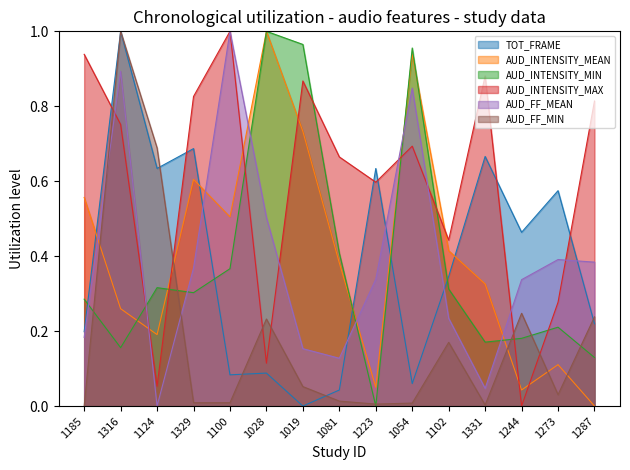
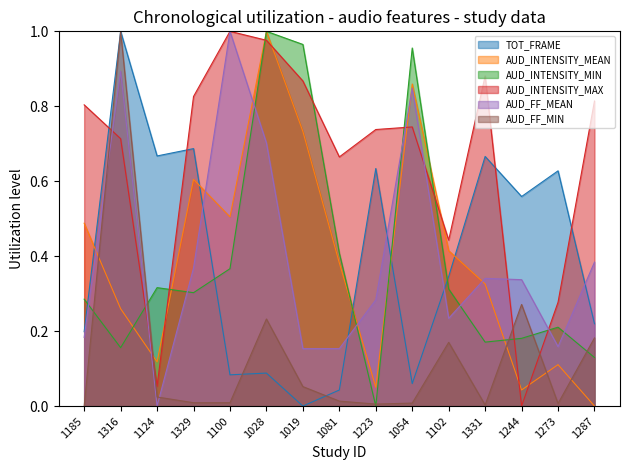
  {
    "TOT_FRAME": {
      "1185": 0.20,
-     "1124": 0.63,
+     "1124": 0.67,
      "1329": 0.69,
      "1100": 0.08,
      "1028": 0.09,
      "1019": 0.00,
      "1081": 0.04,
      "1223": 0.63,
      "1054": 0.06,
      "1102": 0.35,
      "1331": 0.67,
-     "1244": 0.46,
-     "1273": 0.57,
+     "1244": 0.56,
+     "1273": 0.63,
      "1287": 0.22
    },
    "AUD_INTENSITY_MEAN": {
-     "1185": 0.56,
+     "1185": 0.49,
      "1316": 0.26,
-     "1124": 0.19,
+     "1124": 0.12,
      "1329": 0.60,
      "1100": 0.50,
      "1019": 0.73,
      "1081": 0.38,
      "1223": 0.05,
-     "1054": 0.94,
+     "1054": 0.86,
      "1102": 0.41,
      "1331": 0.33,
      "1244": 0.04,
      "1273": 0.11,
      "1287": 0.00
    },
    "AUD_INTENSITY_MIN": {
      "1185": 0.29,
      "1316": 0.16,
      "1124": 0.32,
      "1329": 0.30,
      "1100": 0.37,
      "1019": 0.97,
      "1081": 0.41,
      "1054": 0.96,
      "1102": 0.31,
      "1331": 0.17,
      "1244": 0.18,
      "1273": 0.21,
      "1287": 0.13
    },
    "AUD_INTENSITY_MAX": {
-     "1185": 0.94,
-     "1316": 0.75,
+     "1185": 0.80,
+     "1316": 0.71,
      "1124": 0.05,
      "1329": 0.83,
-     "1028": 0.11,
+     "1028": 0.98,
      "1019": 0.87,
      "1081": 0.66,
-     "1223": 0.60,
-     "1054": 0.69,
+     "1223": 0.74,
+     "1054": 0.74,
      "1102": 0.44,
      "1244": 0.00,
      "1273": 0.28
    },
    "AUD_FF_MEAN": {
      "1185": 0.18,
      "1316": 0.89,
      "1124": 0.00,
      "1329": 0.37,
-     "1028": 0.50,
+     "1028": 0.70,
      "1019": 0.15,
-     "1081": 0.13,
-     "1223": 0.34,
+     "1081": 0.15,
+     "1223": 0.28,
      "1054": 0.85,
      "1102": 0.23,
-     "1331": 0.05,
+     "1331": 0.34,
      "1244": 0.34,
-     "1273": 0.39,
+     "1273": 0.16,
      "1287": 0.38
    },
    "AUD_FF_MIN": {
      "1185": 0.00,
-     "1124": 0.69,
+     "1124": 0.02,
      "1329": 0.01,
      "1100": 0.01,
      "1028": 0.23,
      "1019": 0.05,
      "1081": 0.01,
      "1054": 0.01,
      "1102": 0.17,
      "1331": 0.00,
-     "1244": 0.25,
-     "1273": 0.03,
-     "1287": 0.24
+     "1244": 0.27,
+     "1273": 0.01,
+     "1287": 0.18
    }
  }
